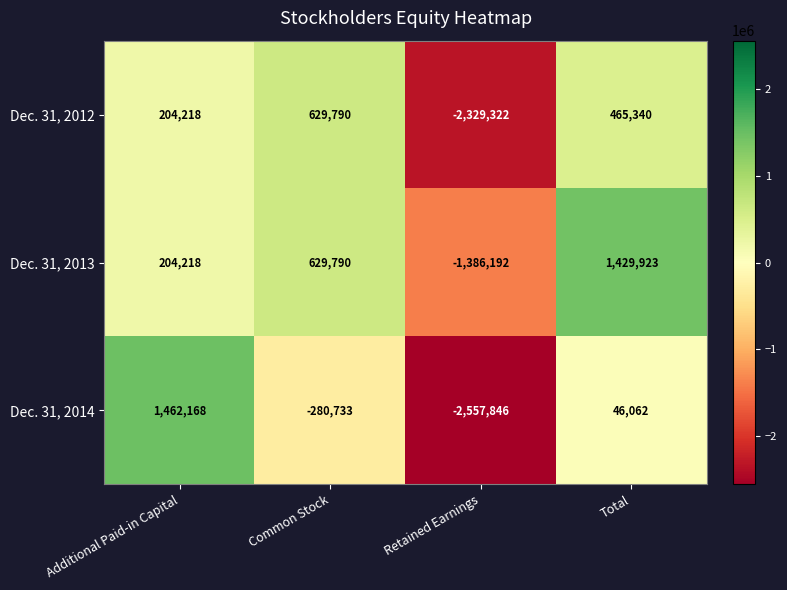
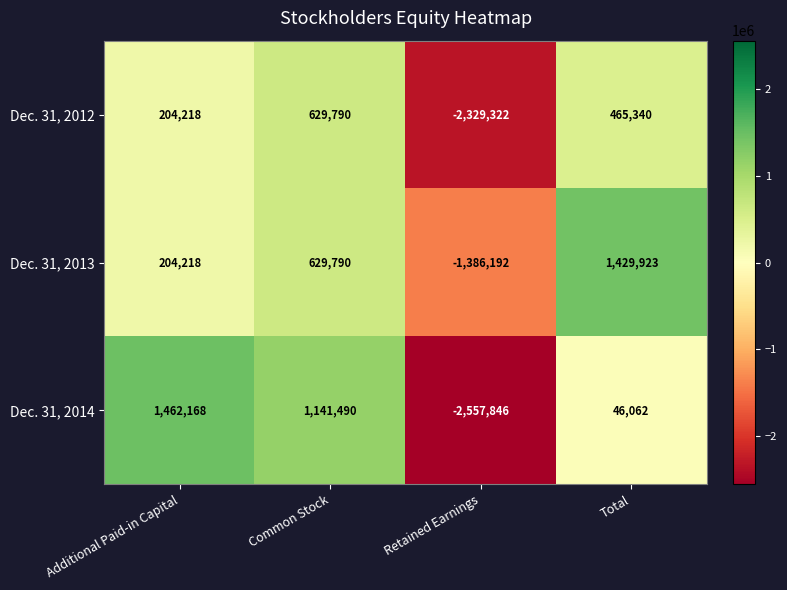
  {
    "Dec. 31, 2012": {
      "Additional Paid-in Capital": "204,218",
      "Common Stock": "629,790",
      "Retained Earnings": "-2,329,322",
      "Total": "465,340"
    },
    "Dec. 31, 2013": {
      "Additional Paid-in Capital": "204,218",
      "Common Stock": "629,790",
      "Retained Earnings": "-1,386,192",
      "Total": "1,429,923"
    },
    "Dec. 31, 2014": {
      "Additional Paid-in Capital": "1,462,168",
-     "Common Stock": "-280,733",
+     "Common Stock": "1,141,490",
      "Retained Earnings": "-2,557,846",
      "Total": "46,062"
    }
  }
